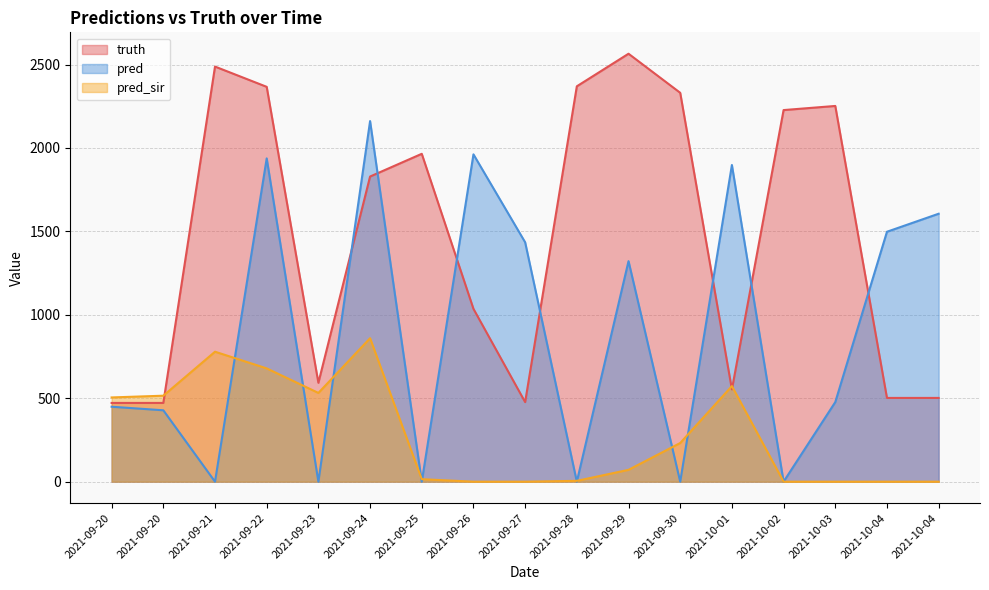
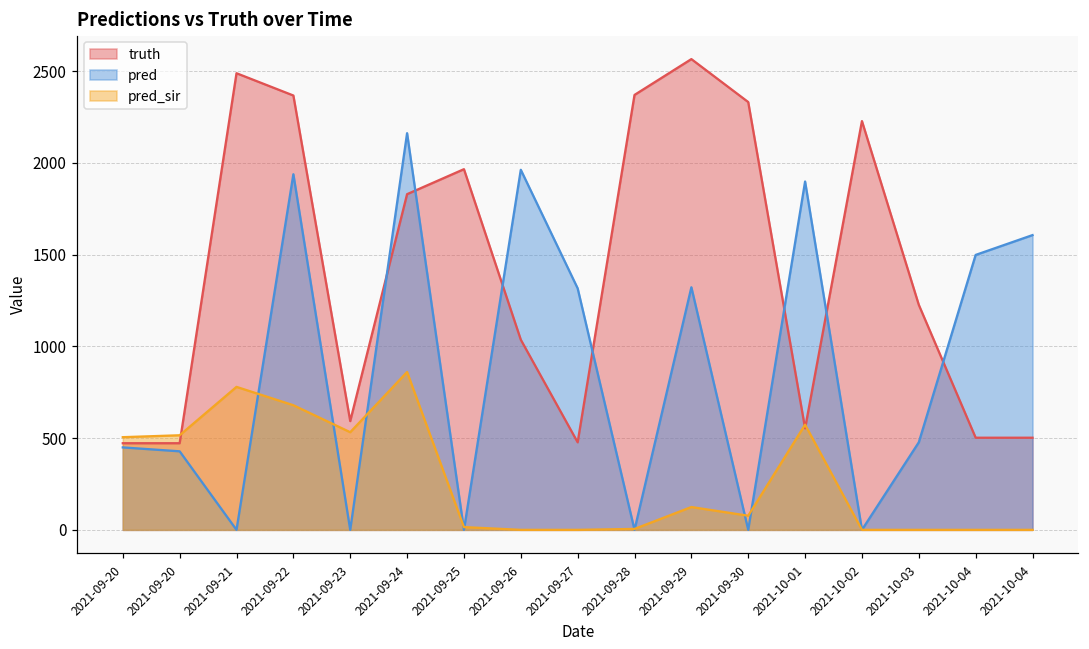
  {
    "truth": {
      "2021-09-21": 2490,
      "2021-09-22": 2370,
      "2021-09-23": 590,
      "2021-09-24": 1830,
      "2021-09-25": 1970,
      "2021-09-26": 1040,
      "2021-09-27": 480,
      "2021-09-28": 2370,
      "2021-09-29": 2570,
      "2021-09-30": 2330,
      "2021-10-01": 550,
      "2021-10-02": 2230,
-     "2021-10-03": 2250
+     "2021-10-03": 1230
    },
    "pred": {
      "2021-09-21": 0,
      "2021-09-22": 1940,
      "2021-09-23": 0,
      "2021-09-24": 2160,
      "2021-09-26": 1960,
-     "2021-09-27": 1430,
+     "2021-09-27": 1320,
      "2021-09-29": 1320,
      "2021-09-30": 0,
      "2021-10-01": 1900,
      "2021-10-03": 480
    },
    "pred_sir": {
      "2021-09-21": 780,
      "2021-09-22": 680,
      "2021-09-23": 530,
      "2021-09-24": 860,
      "2021-09-26": 0,
      "2021-09-27": 0,
-     "2021-09-29": 70,
-     "2021-09-30": 230,
+     "2021-09-29": 120,
+     "2021-09-30": 80,
      "2021-10-01": 570,
      "2021-10-03": 0
    }
  }
